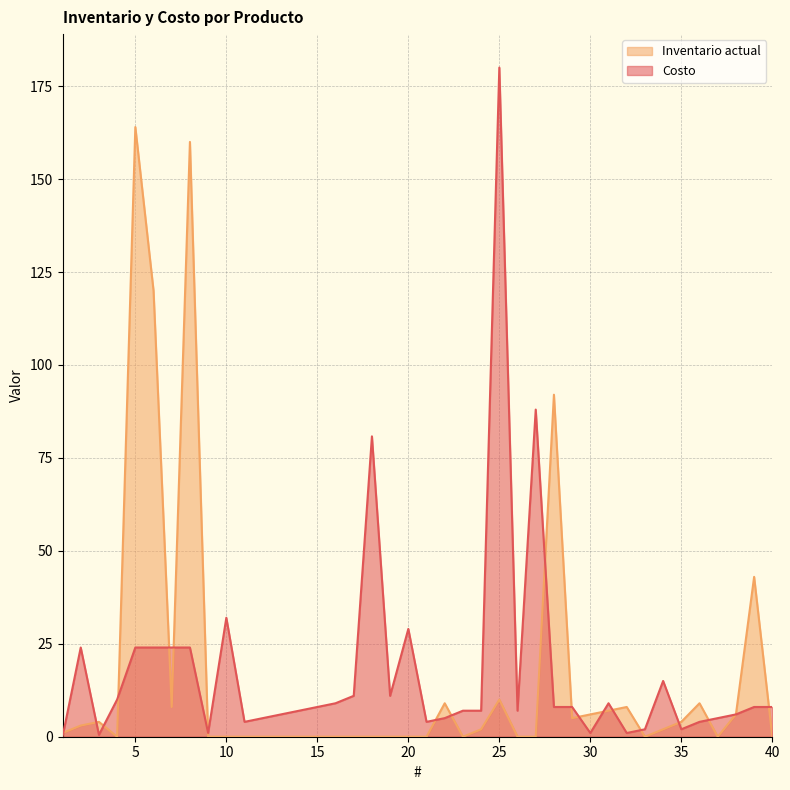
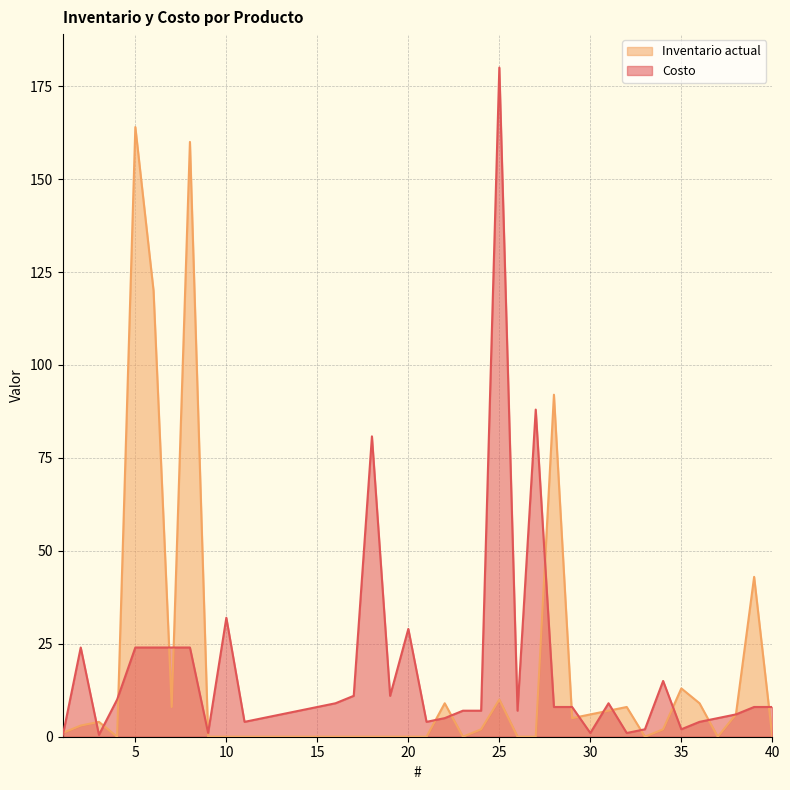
  {
    "Inventario actual": {
      "5": 164,
      "10": 0,
      "15": 0,
      "20": 0,
      "25": 10,
      "30": 6,
-     "35": 4,
+     "35": 13,
      "40": 0
    },
    "Costo": {
      "5": 24,
      "10": 32,
      "15": 8,
      "20": 29,
      "25": 180,
      "30": 1,
      "35": 2,
      "40": 8
    }
  }
